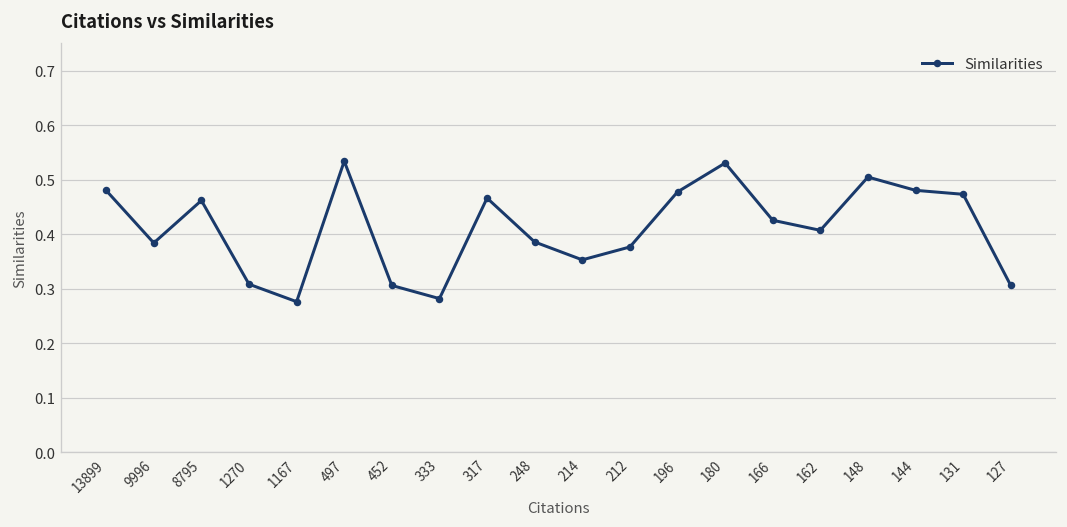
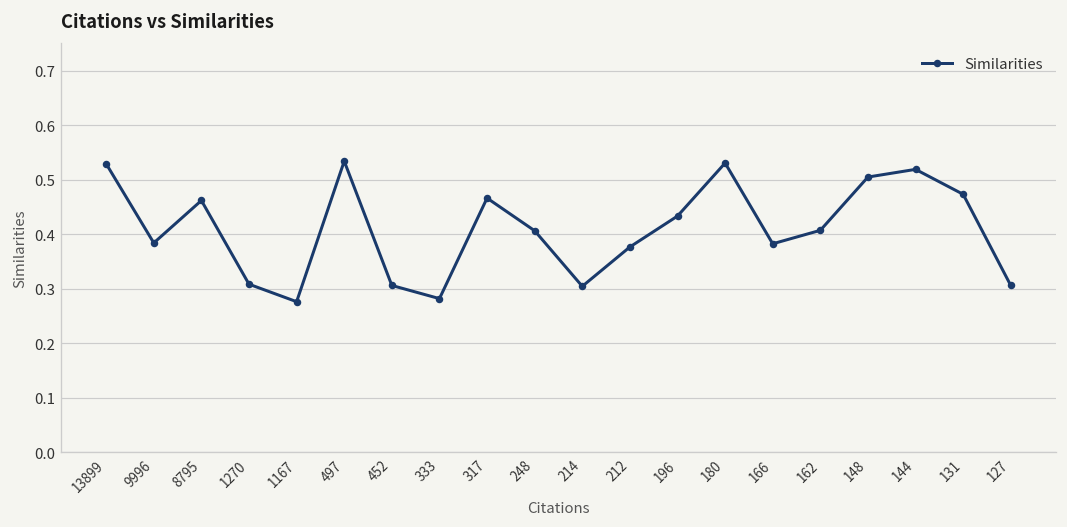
  {
-   "13899": 0.48,
+   "13899": 0.53,
    "9996": 0.38,
    "8795": 0.46,
    "1270": 0.31,
    "1167": 0.28,
    "497": 0.53,
    "452": 0.31,
    "333": 0.28,
    "317": 0.47,
-   "248": 0.39,
-   "214": 0.35,
+   "248": 0.41,
+   "214": 0.30,
    "212": 0.38,
-   "196": 0.48,
+   "196": 0.43,
    "180": 0.53,
-   "166": 0.43,
+   "166": 0.38,
    "162": 0.41,
    "148": 0.50,
-   "144": 0.48,
+   "144": 0.52,
    "131": 0.47,
    "127": 0.31
  }
